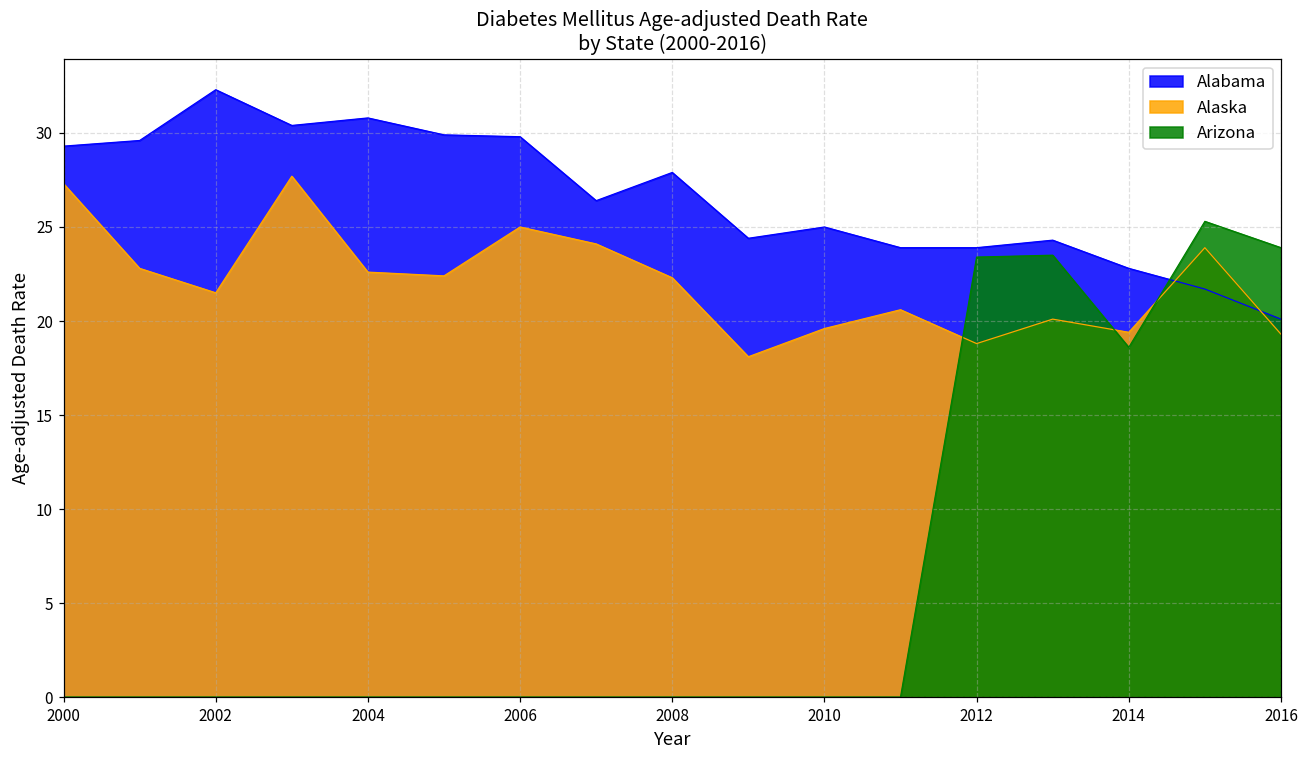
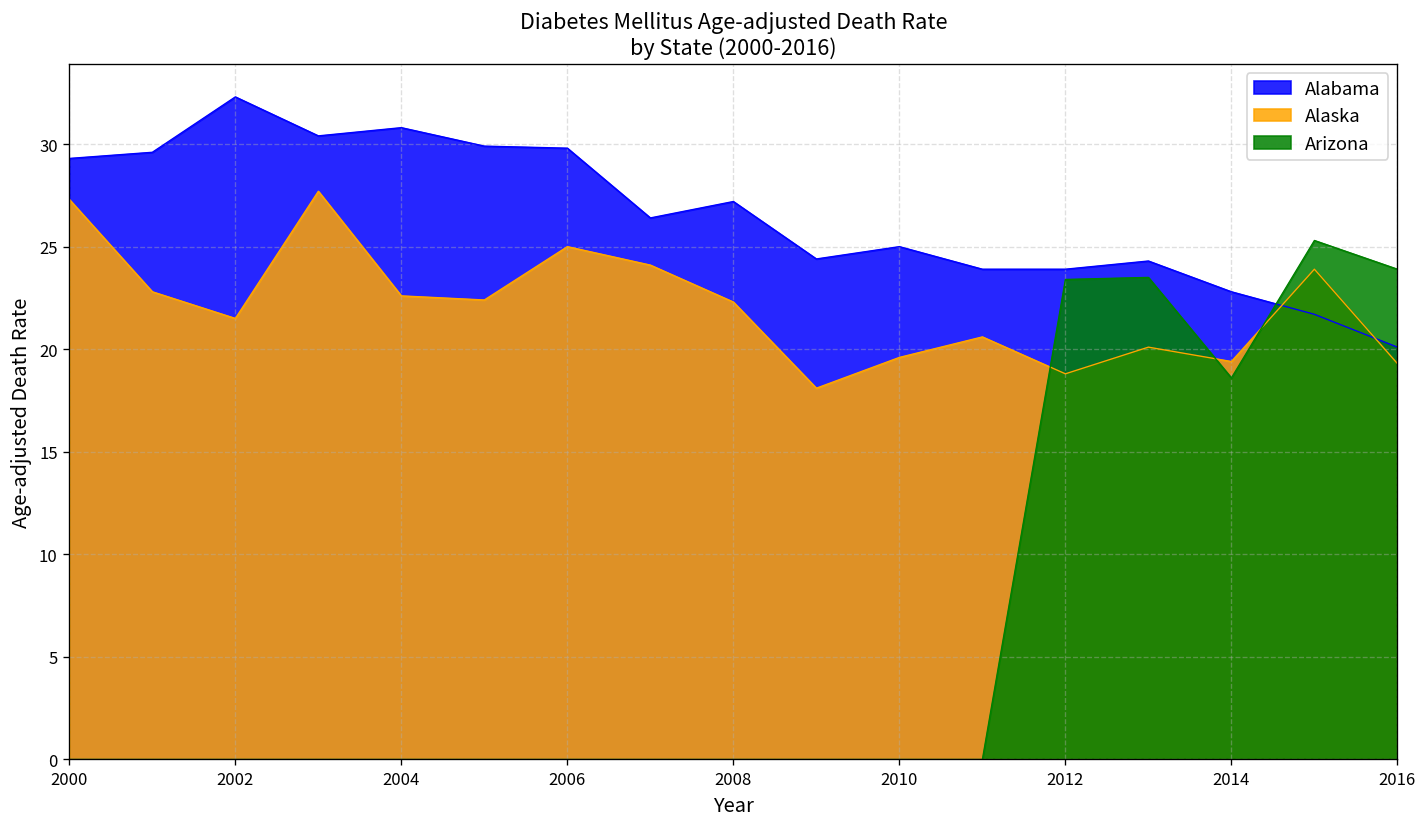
  {
    "Alabama": {
      "2000": 29.3,
      "2002": 32.3,
      "2004": 30.8,
      "2006": 29.8,
-     "2008": 27.9,
+     "2008": 27.2,
      "2010": 25.0,
      "2012": 23.9,
      "2014": 22.8,
      "2016": 20.1
    },
    "Alaska": {
      "2000": 27.3,
      "2002": 21.5,
      "2004": 22.6,
      "2006": 25.0,
      "2008": 22.3,
      "2010": 19.6,
      "2012": 18.8,
      "2014": 19.4,
      "2016": 19.3
    },
    "Arizona": {
      "2000": 0.0,
      "2002": 0.0,
      "2004": 0.0,
      "2006": 0.0,
      "2008": 0.0,
      "2010": 0.0,
      "2012": 23.4,
      "2014": 18.6,
      "2016": 23.9
    }
  }
